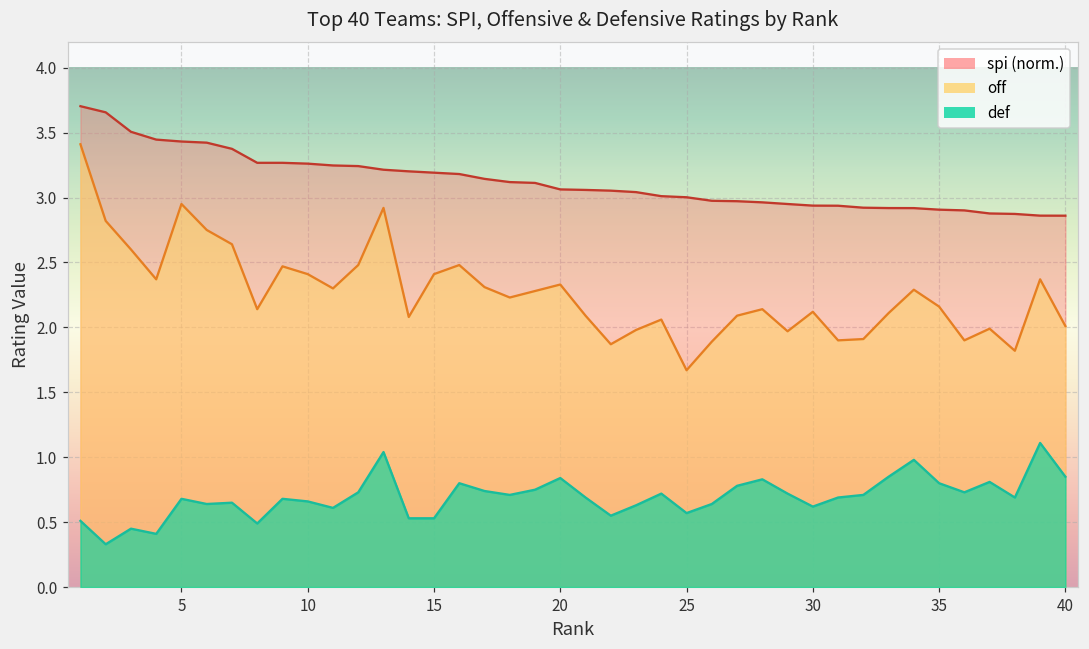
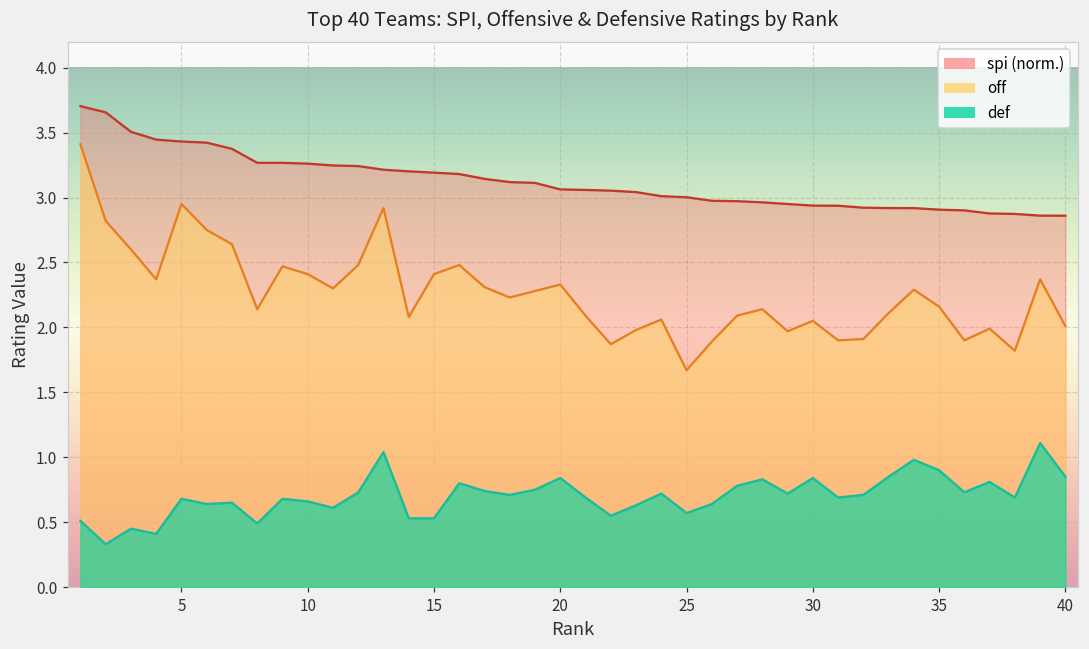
  {
    "off": {
      "5": 2.95,
      "10": 2.41,
      "15": 2.41,
      "20": 2.33,
      "25": 1.67,
-     "30": 2.12,
+     "30": 2.05,
      "35": 2.16,
      "40": 2.01
    },
    "def": {
      "5": 0.68,
      "10": 0.66,
      "15": 0.53,
      "20": 0.84,
      "25": 0.57,
-     "30": 0.62,
-     "35": 0.8,
+     "30": 0.84,
+     "35": 0.9,
      "40": 0.85
    }
  }
